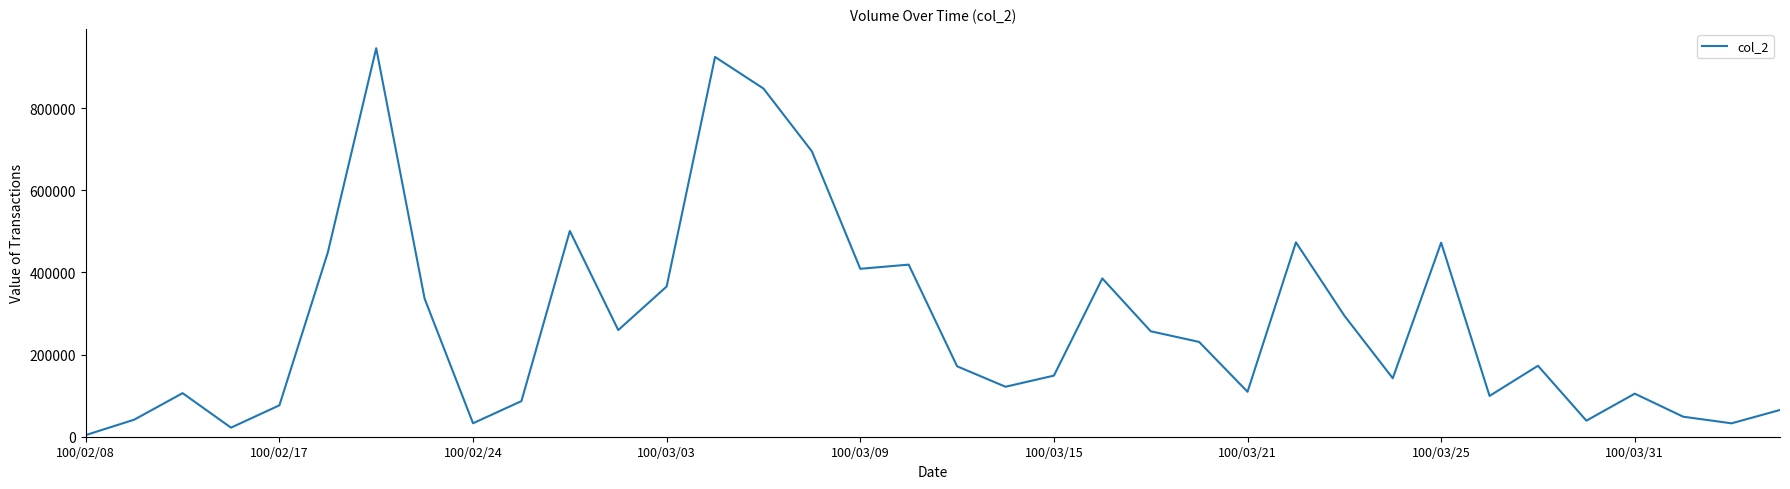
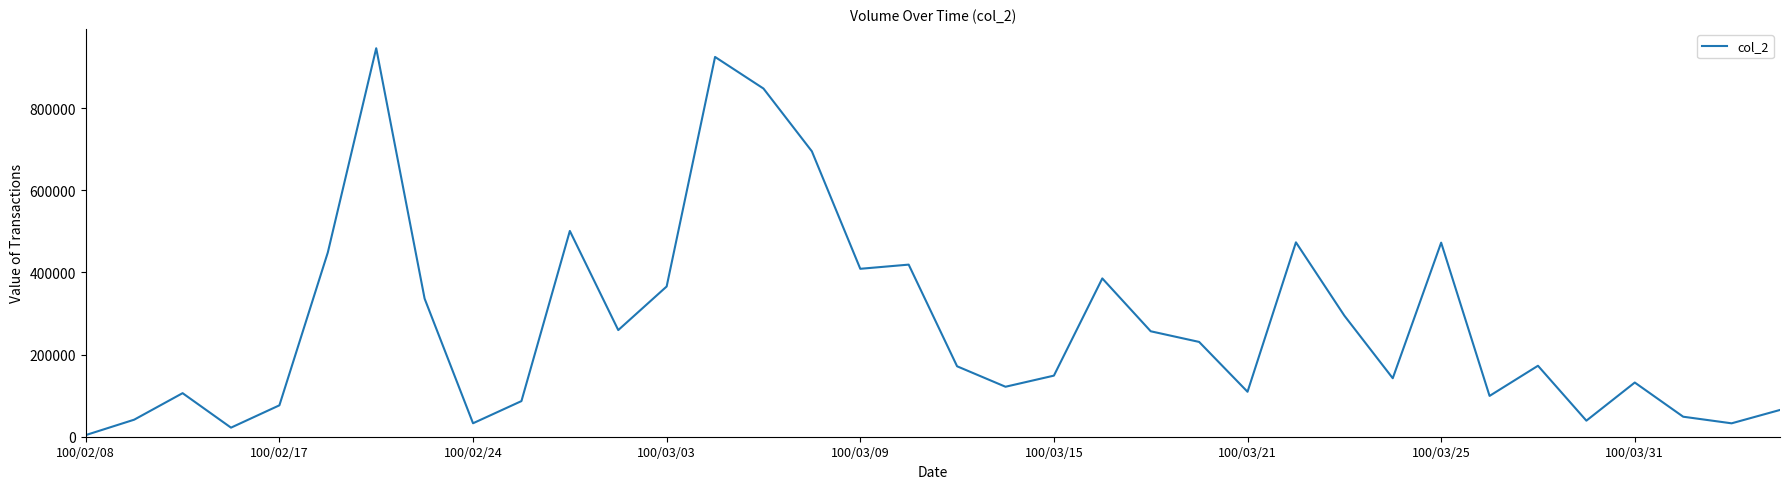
  {
    "100/02/08": 0,
    "100/02/17": 80000,
    "100/02/24": 30000,
    "100/03/03": 370000,
    "100/03/09": 410000,
    "100/03/15": 150000,
    "100/03/21": 110000,
    "100/03/25": 470000,
-   "100/03/31": 100000
+   "100/03/31": 130000
  }
